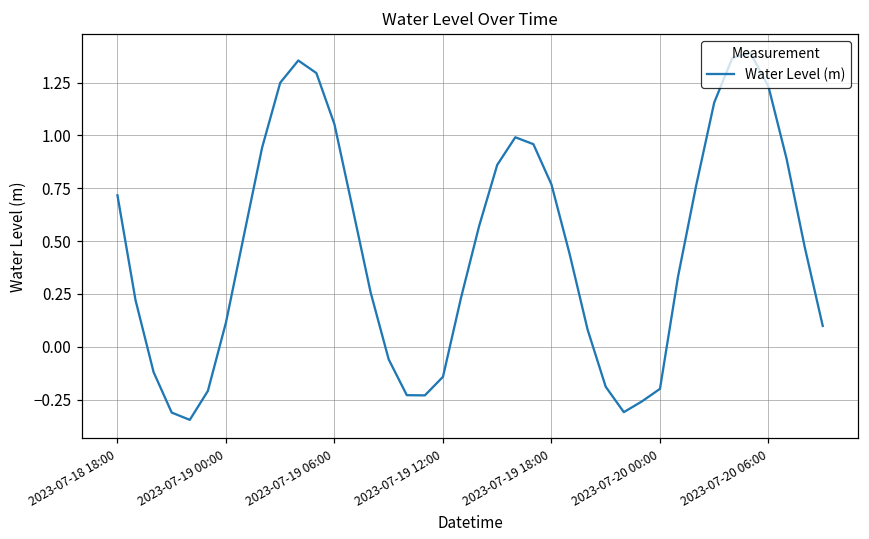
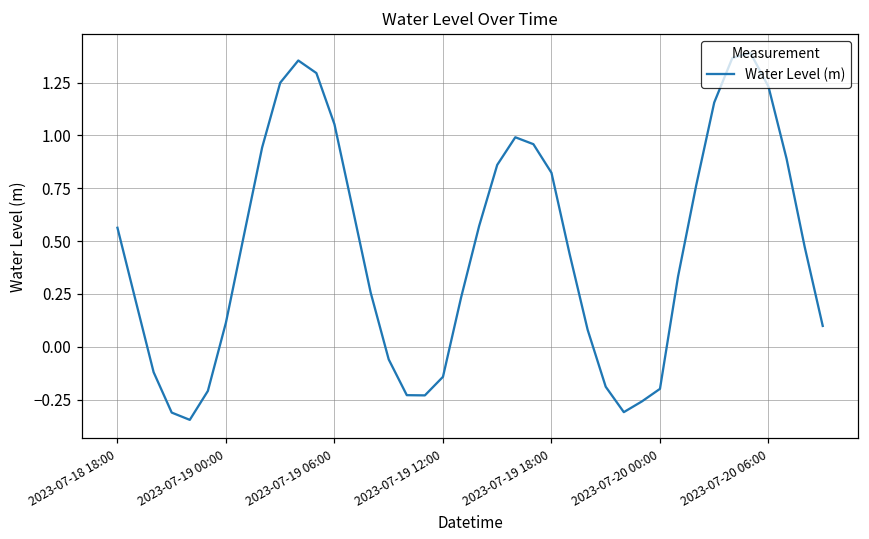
  {
-   "2023-07-18 18:00": 0.72,
+   "2023-07-18 18:00": 0.56,
    "2023-07-19 00:00": 0.11,
    "2023-07-19 06:00": 1.05,
    "2023-07-19 12:00": -0.14,
-   "2023-07-19 18:00": 0.77,
+   "2023-07-19 18:00": 0.82,
    "2023-07-20 00:00": -0.20
  }
